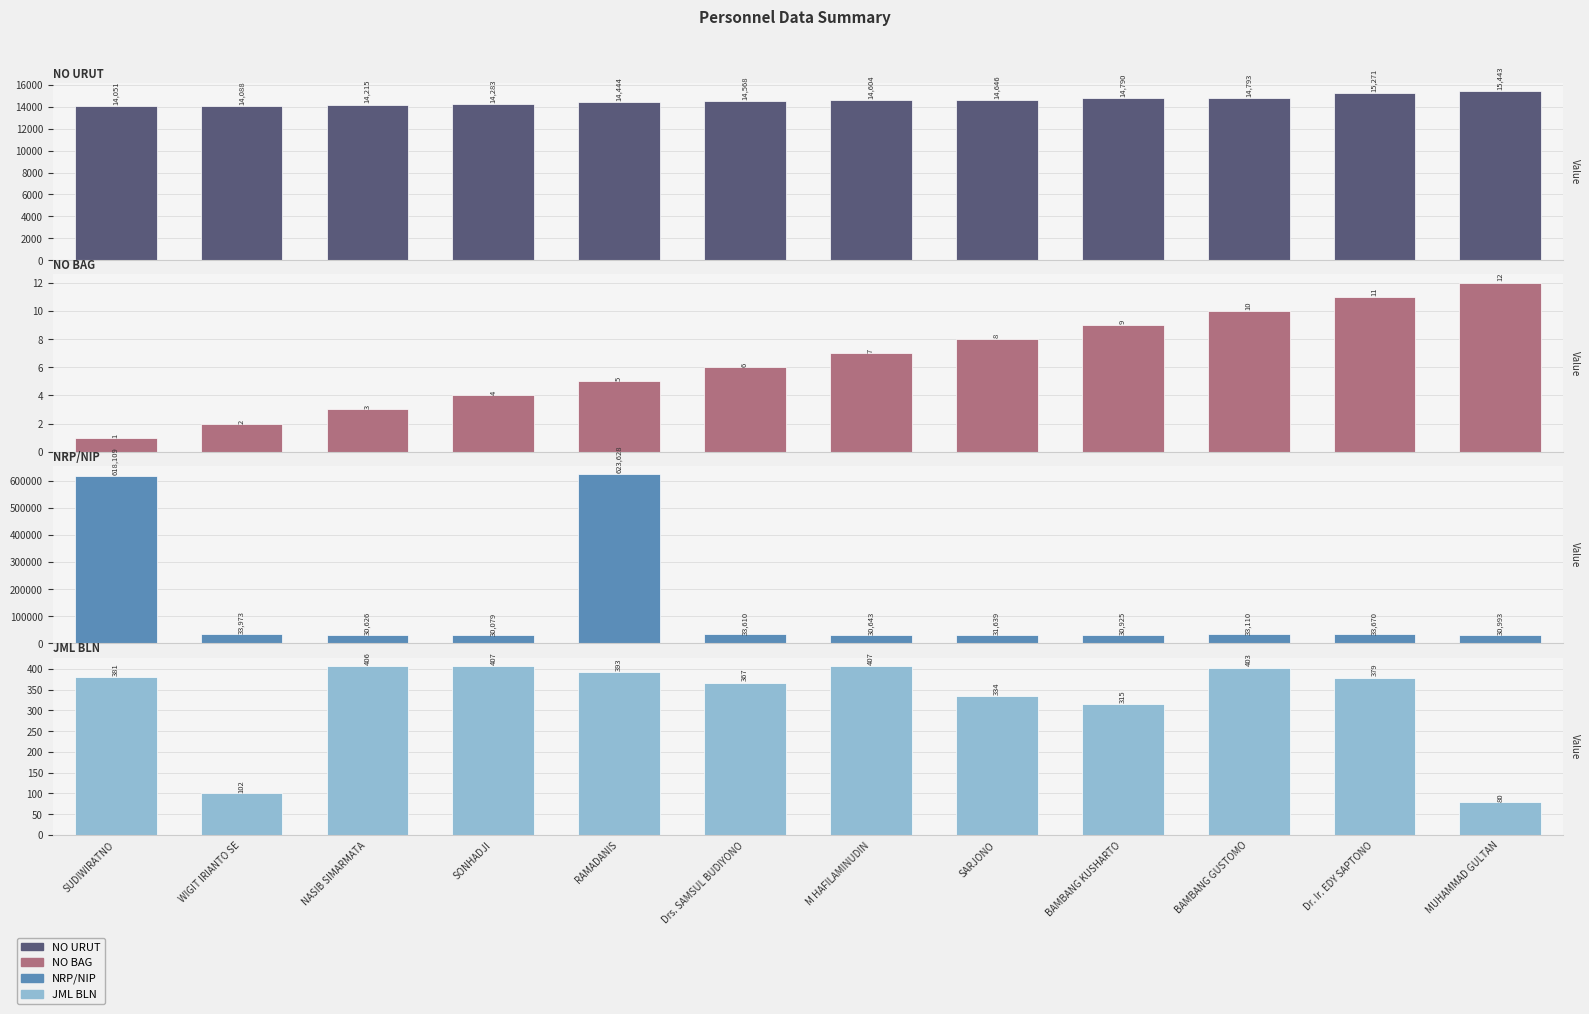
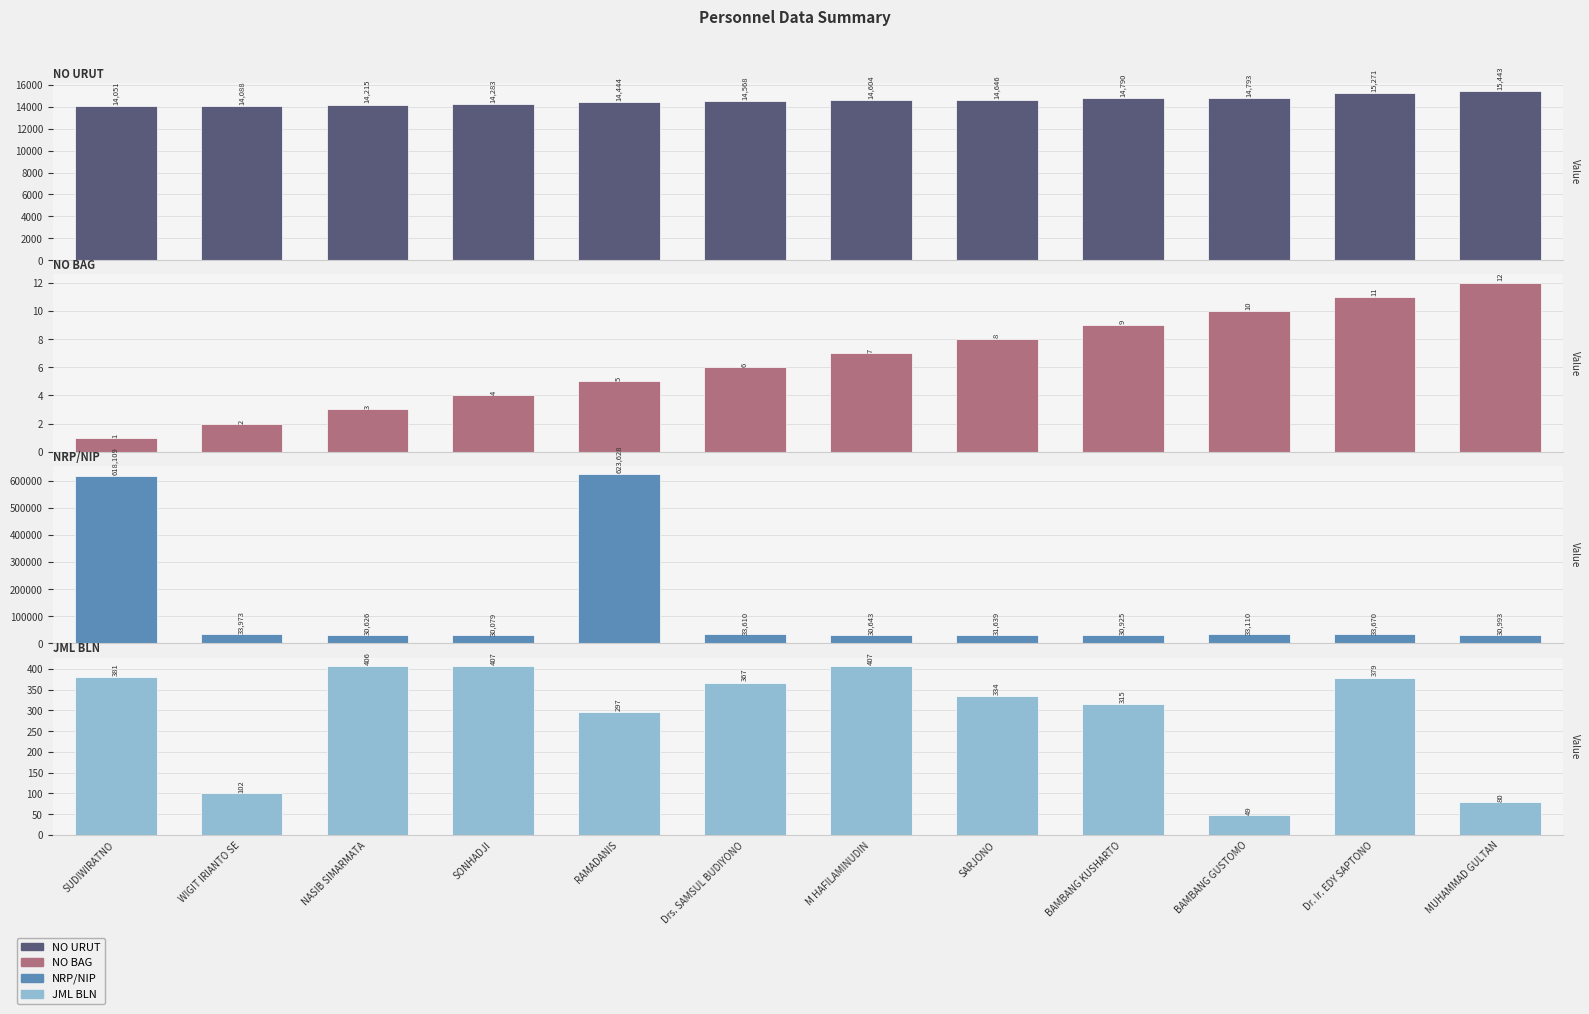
  {
    "JML BLN": {
      "SUDIWIRATNO": 381,
      "WIGIT IRIANTO SE": 102,
      "NASIB SIMARMATA": 406,
      "SONHADJI": 407,
-     "RAMADANIS": 393,
+     "RAMADANIS": 297,
      "Drs. SAMSUL BUDIYONO": 367,
      "M HAFILAMINUDIN": 407,
      "SARJONO": 334,
      "BAMBANG KUSHARTO": 315,
-     "BAMBANG GUSTOMO": 403,
+     "BAMBANG GUSTOMO": 49,
      "Dr. Ir. EDY SAPTONO": 379,
      "MUHAMMAD GULTAN": 80
    }
  }
